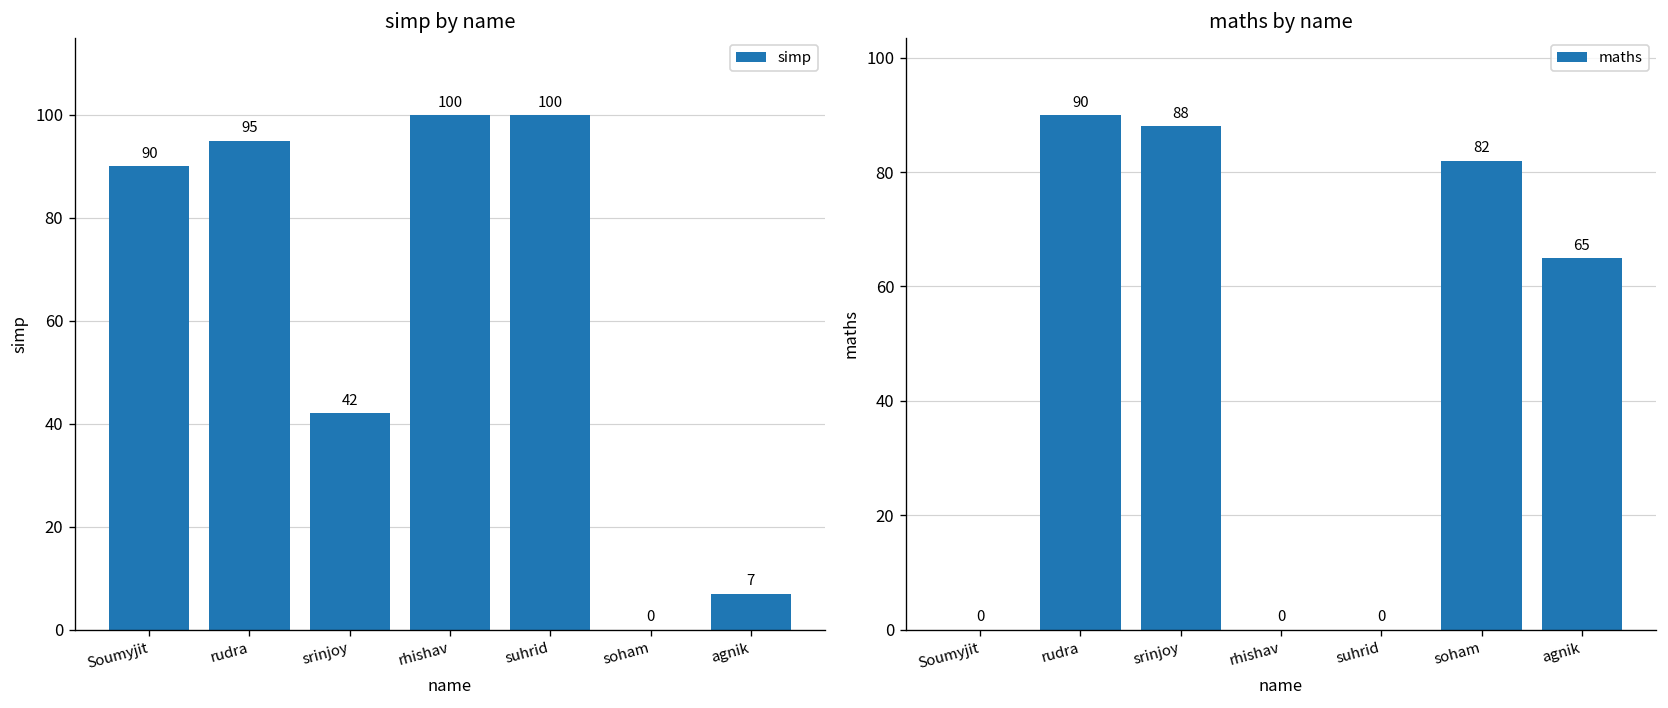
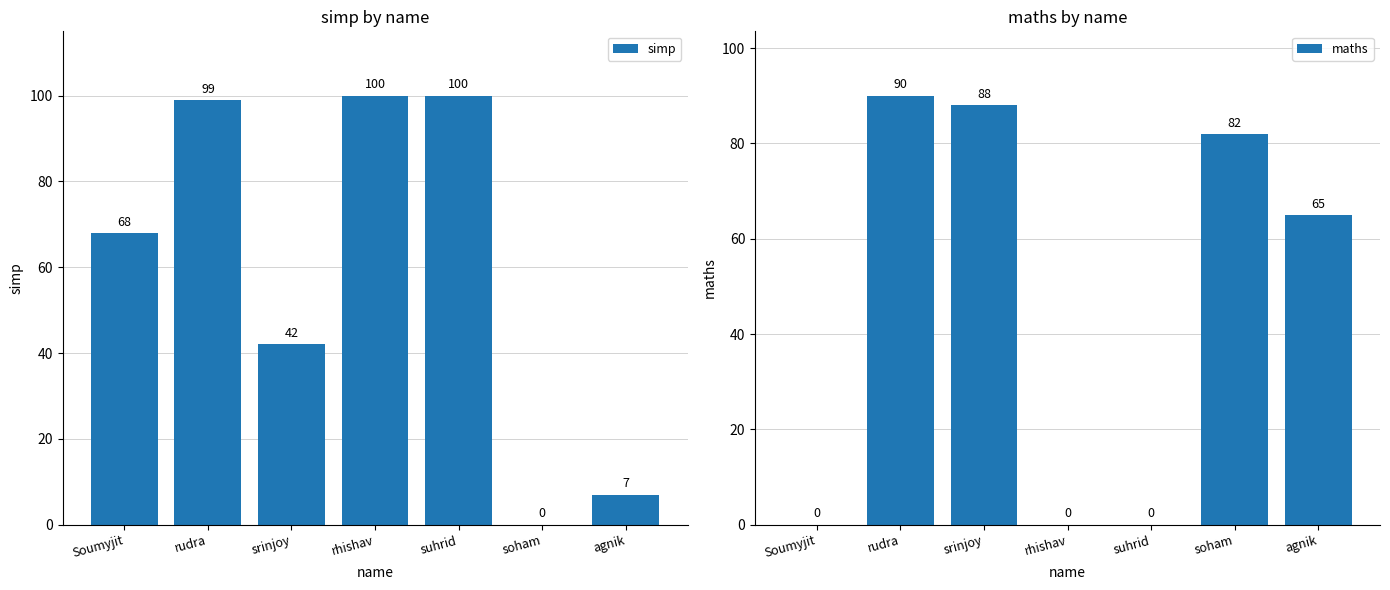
  {
    "simp by name": {
-     "Soumyjit": 90,
-     "rudra": 95,
+     "Soumyjit": 68,
+     "rudra": 99,
      "srinjoy": 42,
      "rhishav": 100,
      "suhrid": 100,
      "soham": 0,
      "agnik": 7
    },
    "maths by name": {
      "Soumyjit": 0,
      "rudra": 90,
      "srinjoy": 88,
      "rhishav": 0,
      "suhrid": 0,
      "soham": 82,
      "agnik": 65
    }
  }
